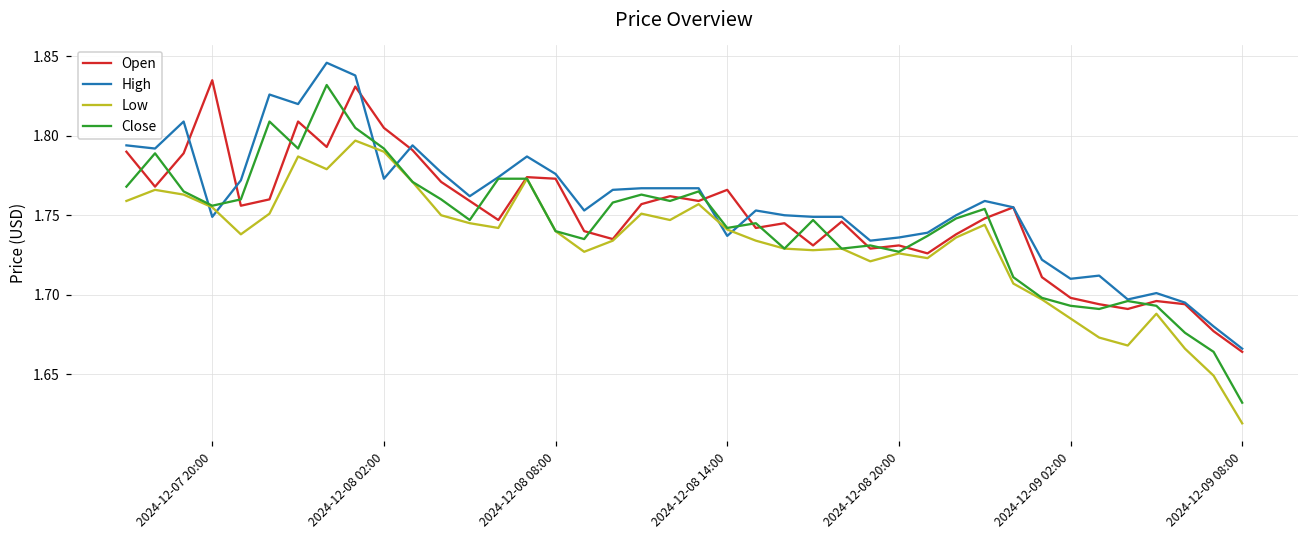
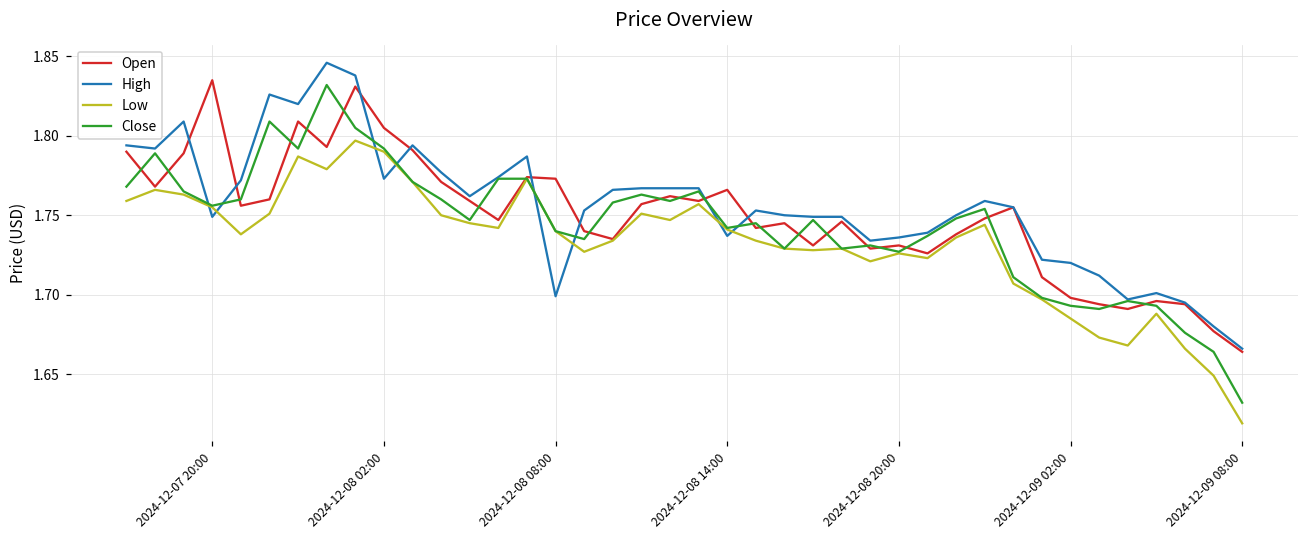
  {
    "Open": {
      "2024-12-07 20:00": 1.835,
      "2024-12-08 02:00": 1.805,
      "2024-12-08 08:00": 1.773,
      "2024-12-08 14:00": 1.766,
      "2024-12-08 20:00": 1.731,
      "2024-12-09 02:00": 1.698,
      "2024-12-09 08:00": 1.664
    },
    "High": {
      "2024-12-07 20:00": 1.749,
      "2024-12-08 02:00": 1.773,
-     "2024-12-08 08:00": 1.776,
+     "2024-12-08 08:00": 1.699,
      "2024-12-08 14:00": 1.737,
      "2024-12-08 20:00": 1.736,
-     "2024-12-09 02:00": 1.71,
+     "2024-12-09 02:00": 1.72,
      "2024-12-09 08:00": 1.666
    },
    "Low": {
      "2024-12-08 02:00": 1.790,
      "2024-12-09 02:00": 1.685,
      "2024-12-09 08:00": 1.619
    },
    "Close": {
      "2024-12-08 02:00": 1.792,
      "2024-12-09 02:00": 1.693,
      "2024-12-09 08:00": 1.632
    }
  }
